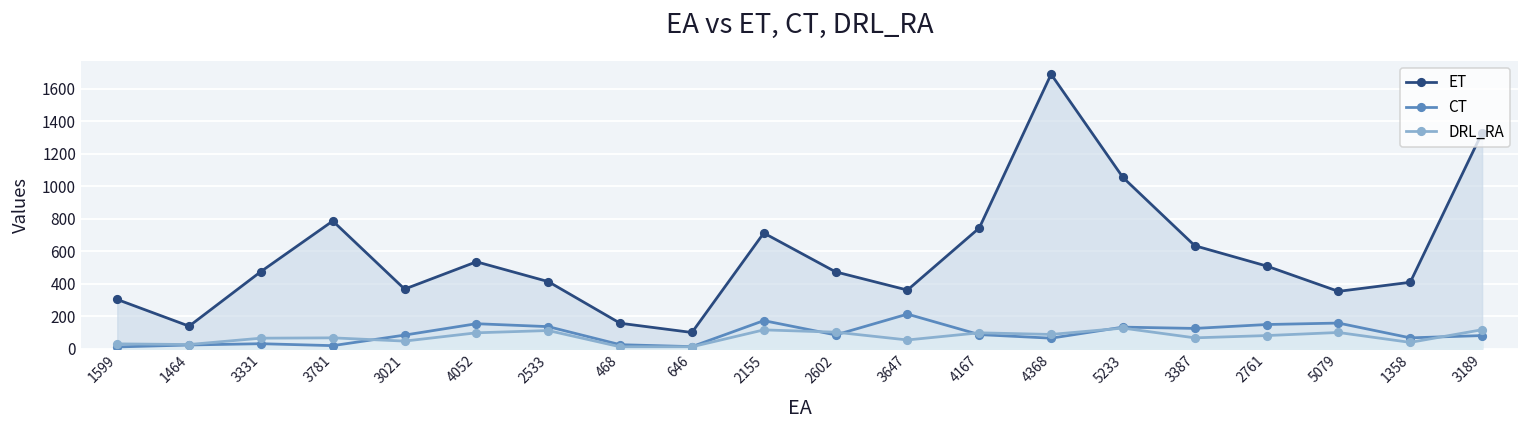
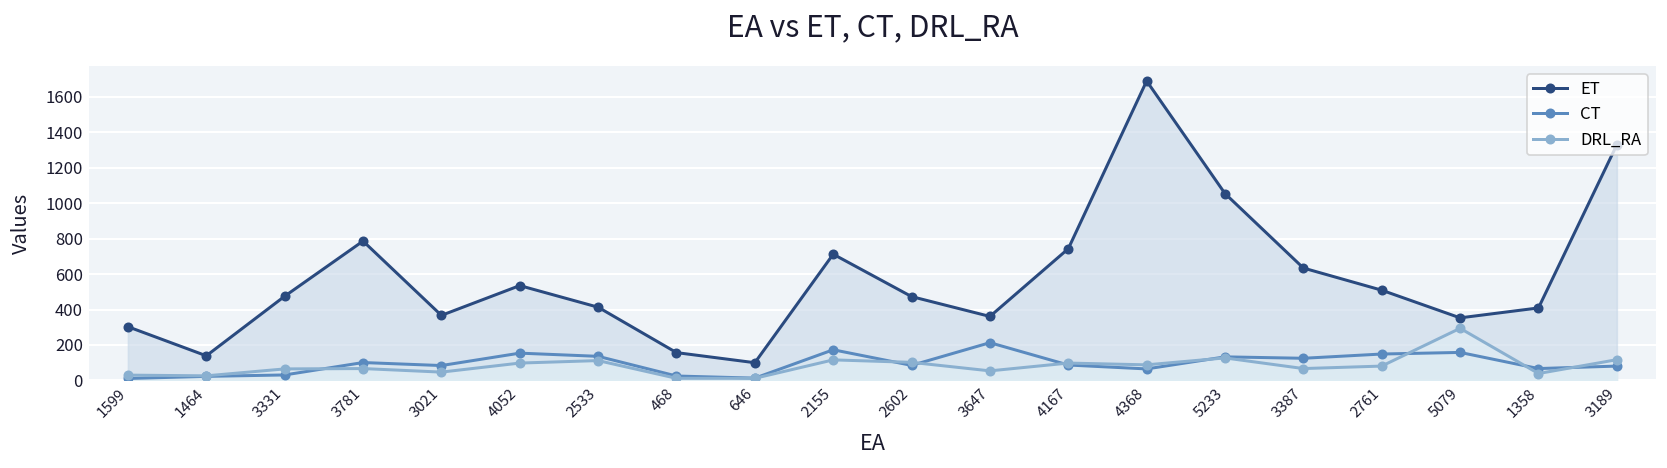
  {
    "ET": {
      "1599": 300,
      "1464": 140,
      "3331": 480,
      "3781": 790,
      "3021": 370,
      "4052": 540,
      "2533": 410,
      "468": 160,
      "646": 100,
      "2155": 710,
      "2602": 470,
      "3647": 360,
      "4167": 740,
      "4368": 1690,
      "5233": 1050,
      "3387": 630,
      "2761": 510,
      "5079": 350,
      "1358": 410
    },
    "CT": {
      "1599": 10,
      "3331": 30,
-     "3781": 20,
+     "3781": 100,
      "3021": 80,
      "4052": 150,
      "2533": 140,
      "2155": 170,
      "3647": 210,
      "4368": 70,
      "3387": 130,
      "2761": 150,
      "5079": 160,
      "1358": 70,
      "3189": 80
    },
    "DRL_RA": {
      "1599": 30,
      "3331": 70,
      "3781": 70,
      "3021": 50,
      "4052": 100,
      "2533": 110,
      "2155": 120,
      "3647": 50,
      "4368": 90,
      "3387": 70,
      "2761": 80,
-     "5079": 100,
+     "5079": 290,
      "1358": 40,
      "3189": 120
    }
  }
